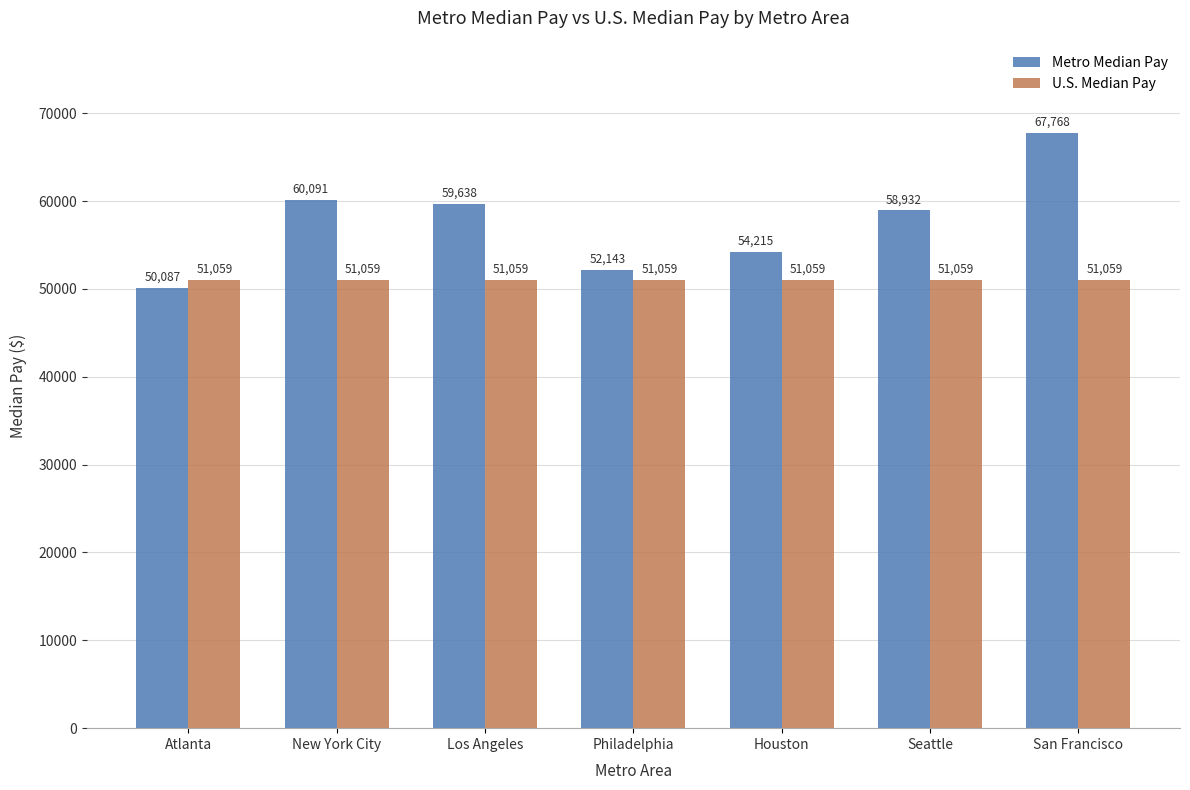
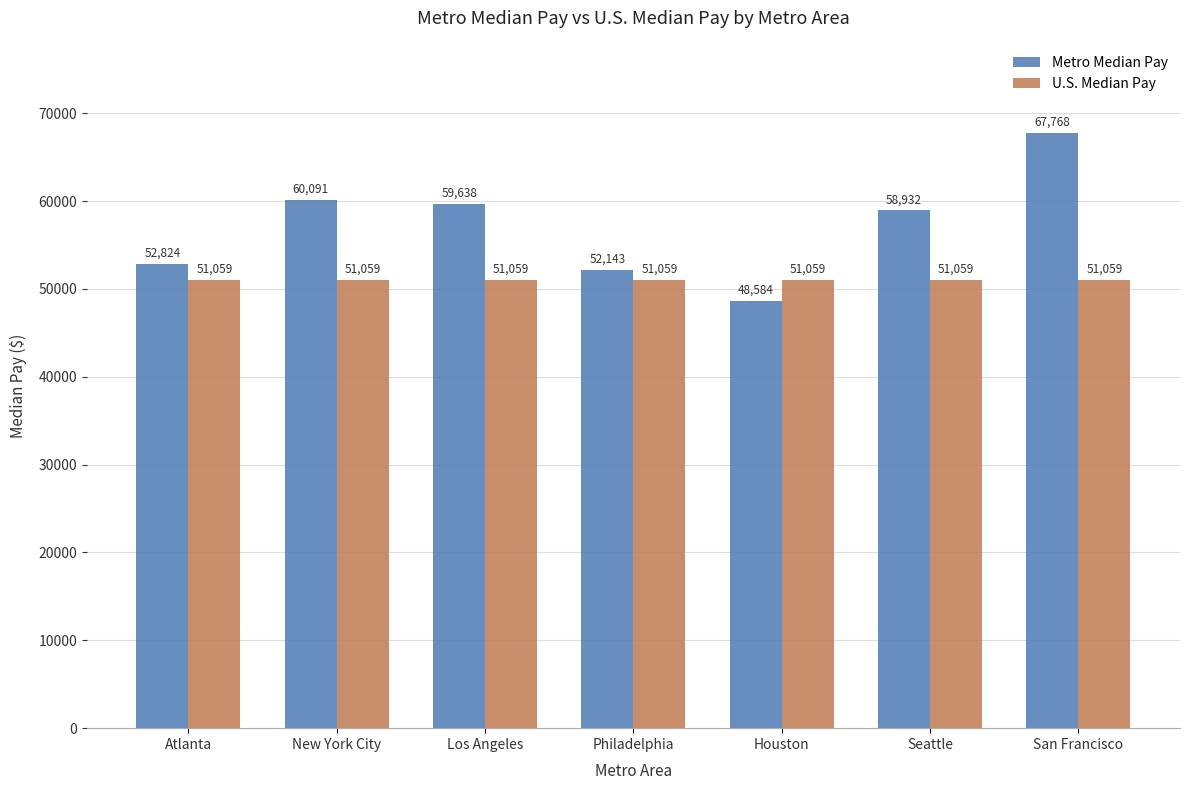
  {
    "Metro Median Pay": {
-     "Atlanta": "50,087",
+     "Atlanta": "52,824",
      "New York City": "60,091",
      "Los Angeles": "59,638",
      "Philadelphia": "52,143",
-     "Houston": "54,215",
+     "Houston": "48,584",
      "Seattle": "58,932",
      "San Francisco": "67,768"
    },
    "U.S. Median Pay": {
      "Atlanta": "51,059",
      "New York City": "51,059",
      "Los Angeles": "51,059",
      "Philadelphia": "51,059",
      "Houston": "51,059",
      "Seattle": "51,059",
      "San Francisco": "51,059"
    }
  }
